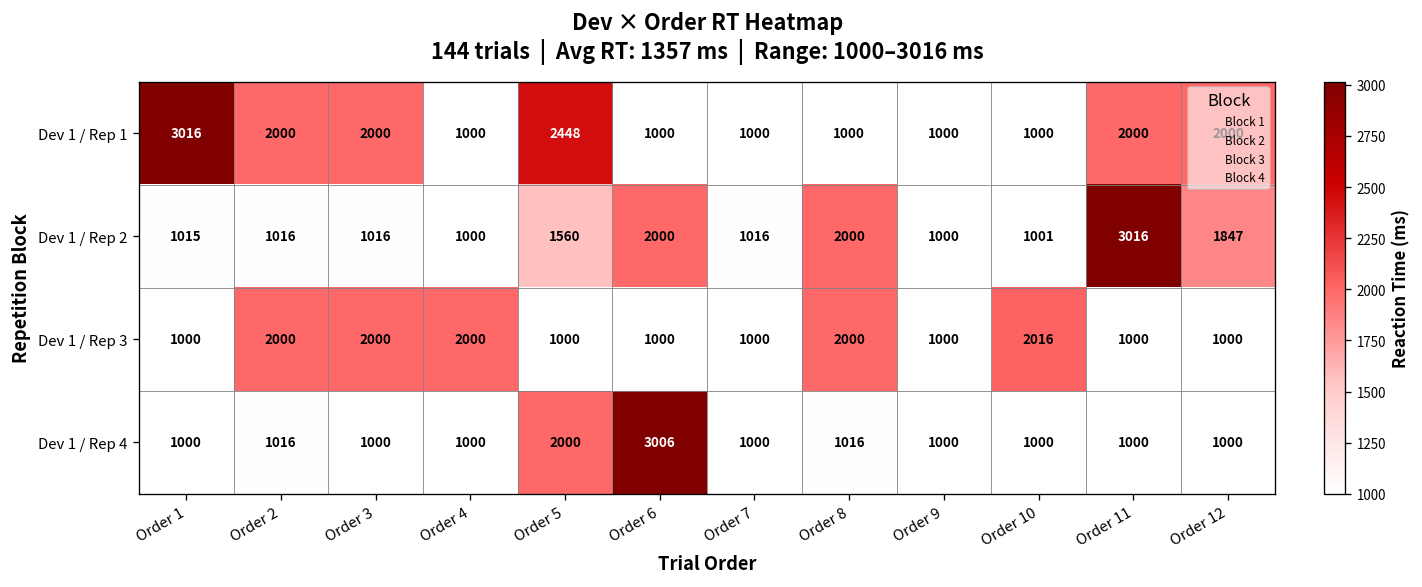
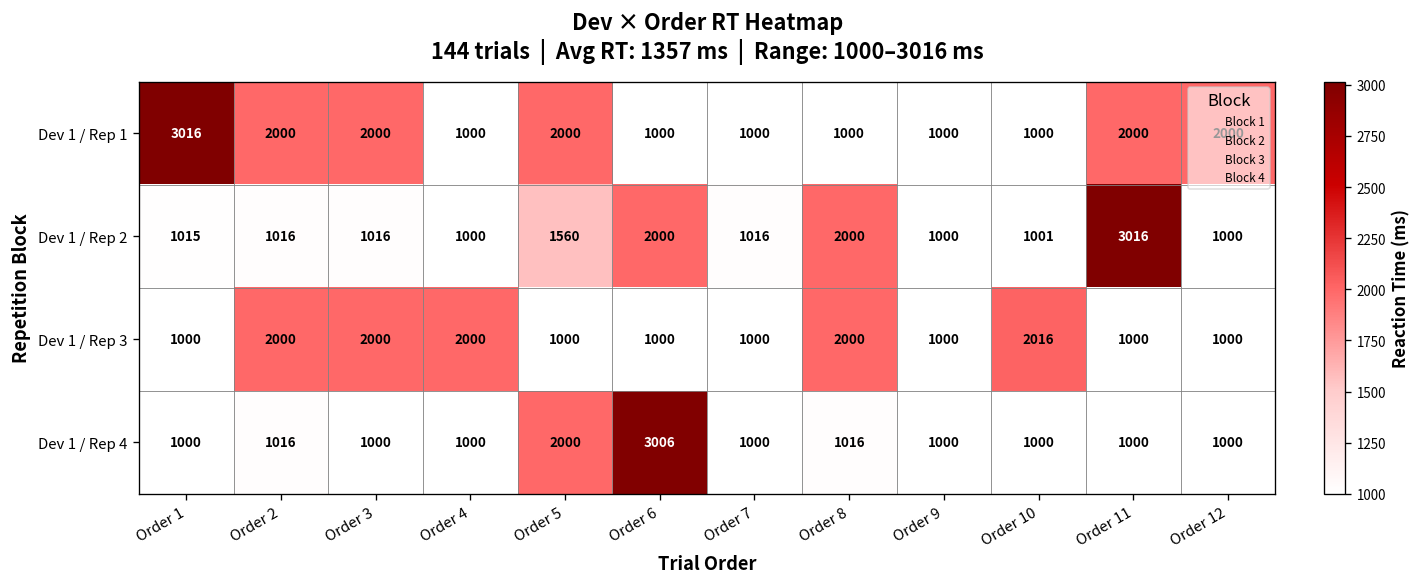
  {
    "Dev 1 / Rep 1": {
      "Order 1": 3016,
      "Order 2": 2000,
      "Order 3": 2000,
      "Order 4": 1000,
-     "Order 5": 2448,
+     "Order 5": 2000,
      "Order 6": 1000,
      "Order 7": 1000,
      "Order 8": 1000,
      "Order 9": 1000,
      "Order 10": 1000,
      "Order 11": 2000
    },
    "Dev 1 / Rep 2": {
      "Order 1": 1015,
      "Order 2": 1016,
      "Order 3": 1016,
      "Order 4": 1000,
      "Order 5": 1560,
      "Order 6": 2000,
      "Order 7": 1016,
      "Order 8": 2000,
      "Order 9": 1000,
      "Order 10": 1001,
      "Order 11": 3016,
-     "Order 12": 1847
+     "Order 12": 1000
    },
    "Dev 1 / Rep 3": {
      "Order 1": 1000,
      "Order 2": 2000,
      "Order 3": 2000,
      "Order 4": 2000,
      "Order 5": 1000,
      "Order 6": 1000,
      "Order 7": 1000,
      "Order 8": 2000,
      "Order 9": 1000,
      "Order 10": 2016,
      "Order 11": 1000,
      "Order 12": 1000
    },
    "Dev 1 / Rep 4": {
      "Order 1": 1000,
      "Order 2": 1016,
      "Order 3": 1000,
      "Order 4": 1000,
      "Order 5": 2000,
      "Order 6": 3006,
      "Order 7": 1000,
      "Order 8": 1016,
      "Order 9": 1000,
      "Order 10": 1000,
      "Order 11": 1000,
      "Order 12": 1000
    }
  }
